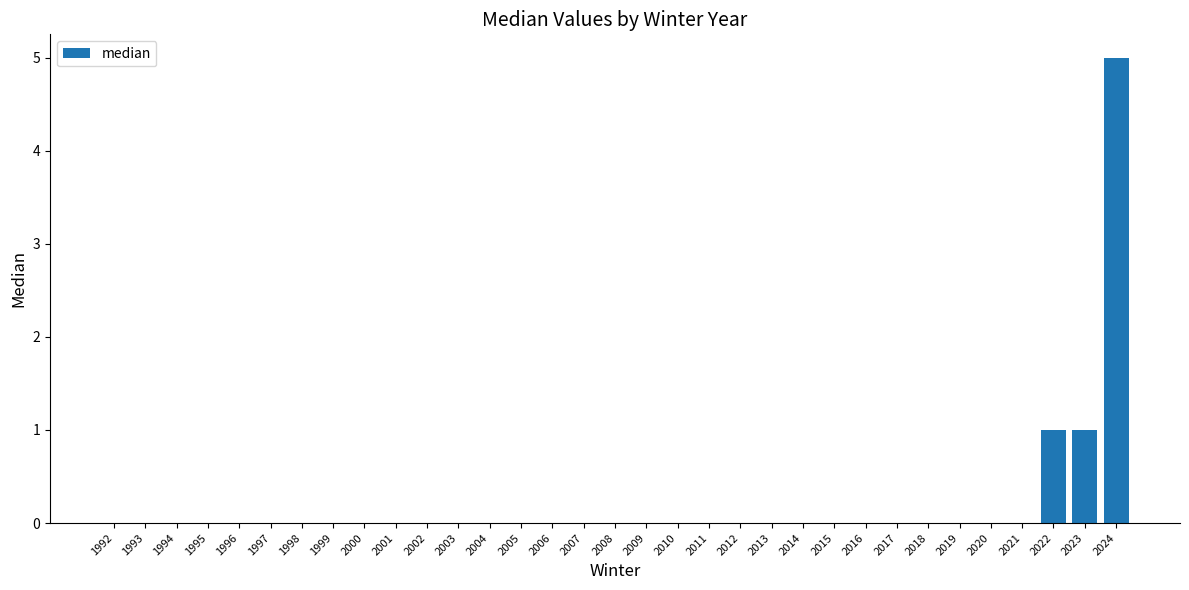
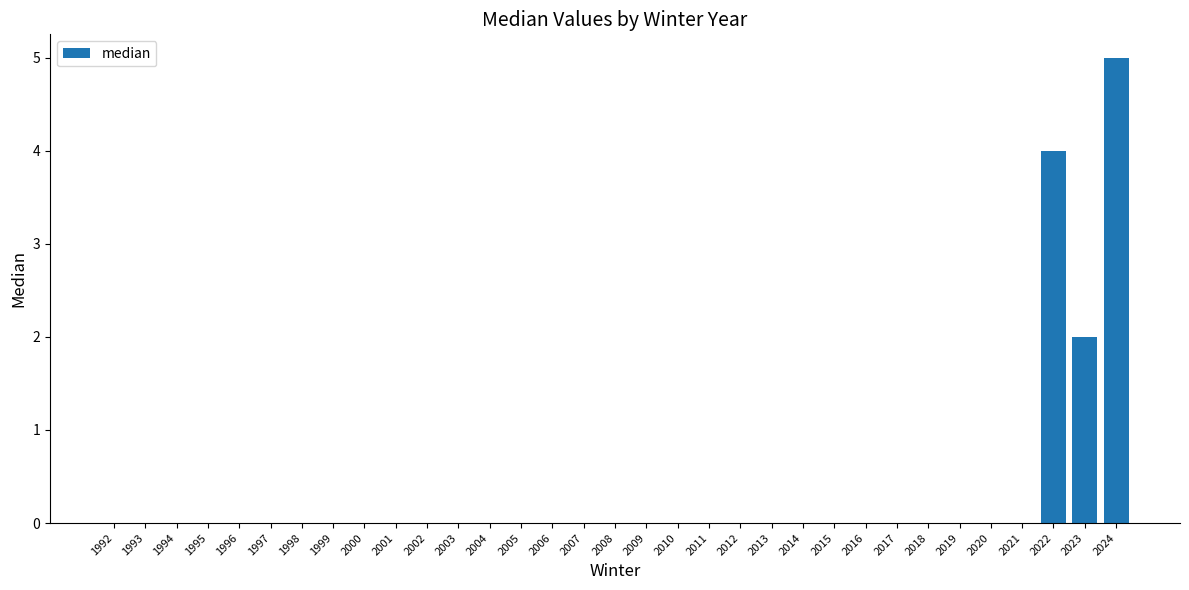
  {
    "1992": 0,
    "1993": 0,
    "1994": 0,
    "1995": 0,
    "1996": 0,
    "1997": 0,
    "1998": 0,
    "1999": 0,
    "2000": 0,
    "2001": 0,
    "2002": 0,
    "2003": 0,
    "2004": 0,
    "2005": 0,
    "2006": 0,
    "2007": 0,
    "2008": 0,
    "2009": 0,
    "2010": 0,
    "2011": 0,
    "2012": 0,
    "2013": 0,
    "2014": 0,
    "2015": 0,
    "2016": 0,
    "2017": 0,
    "2018": 0,
    "2019": 0,
    "2020": 0,
    "2021": 0,
-   "2022": 1,
-   "2023": 1,
+   "2022": 4,
+   "2023": 2,
    "2024": 5
  }
